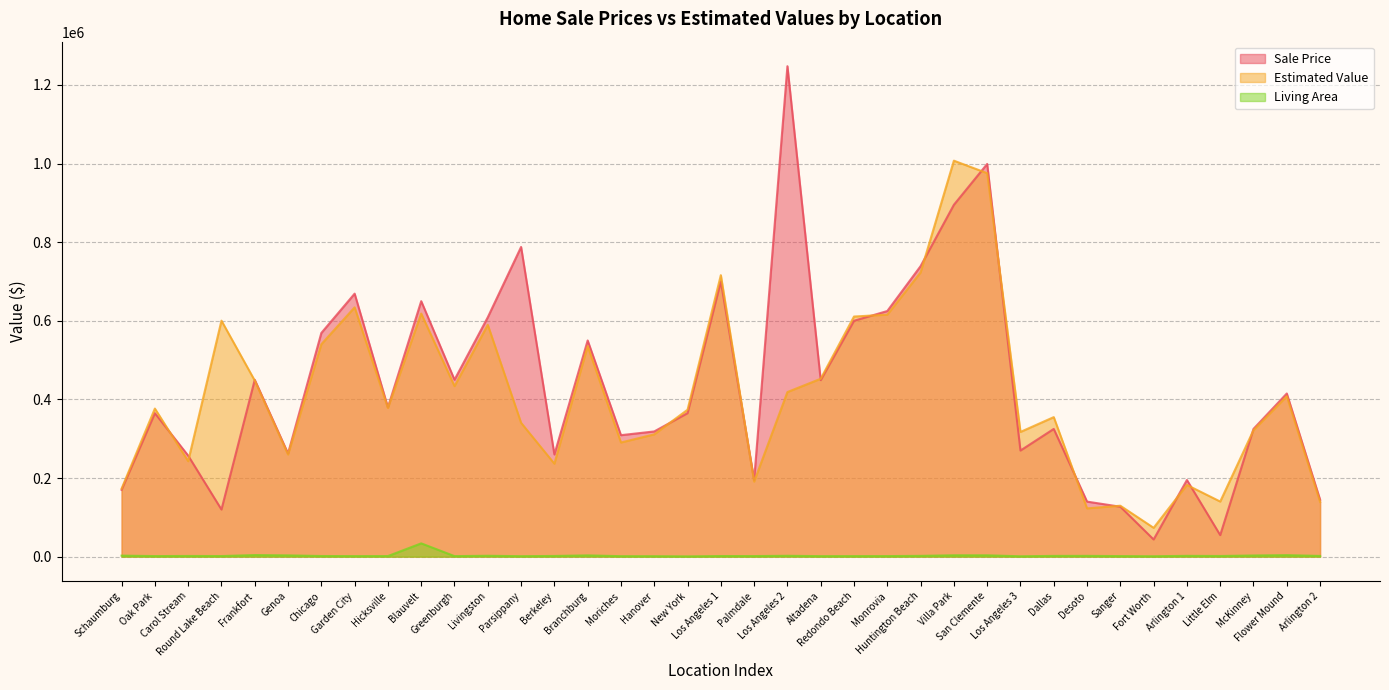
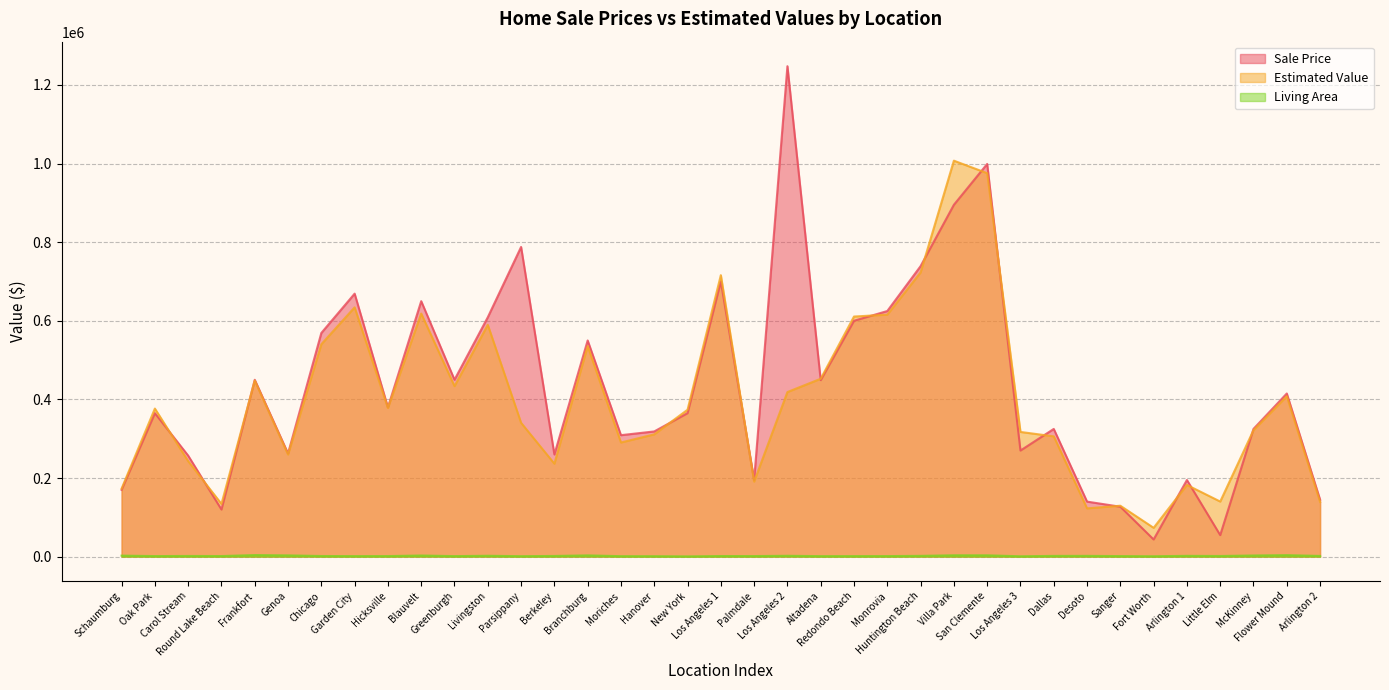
  {
    "Sale Price": {
      "Oak Park": 360000,
      "Carol Stream": 260000,
      "Round Lake Beach": 120000,
      "Chicago": 570000,
      "Garden City": 670000,
      "Blauvelt": 650000,
      "Greenburgh": 450000,
      "Livingston": 610000,
      "Parsippany": 790000,
      "Berkeley": 260000,
      "Branchburg": 550000,
      "Moriches": 310000,
      "Hanover": 320000,
      "New York": 370000,
      "Los Angeles 1": 700000,
      "Los Angeles 2": 1250000,
      "Redondo Beach": 600000,
      "Monrovia": 620000,
      "Huntington Beach": 740000,
      "Villa Park": 900000,
      "San Clemente": 1000000,
      "Los Angeles 3": 270000,
      "Dallas": 320000,
      "Desoto": 140000,
      "Fort Worth": 40000,
      "Arlington 1": 200000,
      "Little Elm": 50000,
      "Flower Mound": 420000
    },
    "Estimated Value": {
      "Oak Park": 380000,
      "Carol Stream": 240000,
-     "Round Lake Beach": 600000,
+     "Round Lake Beach": 130000,
      "Chicago": 540000,
      "Garden City": 630000,
      "Blauvelt": 620000,
      "Greenburgh": 430000,
      "Livingston": 590000,
      "Parsippany": 340000,
      "Berkeley": 240000,
      "Branchburg": 540000,
      "Moriches": 290000,
      "Hanover": 310000,
      "New York": 370000,
      "Los Angeles 1": 720000,
      "Los Angeles 2": 420000,
      "Redondo Beach": 610000,
      "Monrovia": 620000,
      "Huntington Beach": 720000,
      "Villa Park": 1010000,
      "San Clemente": 980000,
      "Los Angeles 3": 320000,
-     "Dallas": 350000,
+     "Dallas": 310000,
      "Desoto": 120000,
      "Fort Worth": 70000,
      "Arlington 1": 180000,
      "Little Elm": 140000,
      "Flower Mound": 410000
    },
    "Living Area": {
      "Schaumburg": 0,
      "Oak Park": 0,
      "Carol Stream": 0,
      "Round Lake Beach": 0,
      "Frankfort": 0,
      "Genoa": 0,
      "Chicago": 0,
      "Garden City": 0,
      "Hicksville": 0,
-     "Blauvelt": 30000,
+     "Blauvelt": 0,
      "Greenburgh": 0,
      "Livingston": 0,
      "Parsippany": 0,
      "Berkeley": 0,
      "Branchburg": 0,
      "Moriches": 0,
      "Hanover": 0,
      "New York": 0,
      "Los Angeles 1": 0,
      "Palmdale": 0,
      "Los Angeles 2": 0,
      "Altadena": 0,
      "Redondo Beach": 0,
      "Monrovia": 0,
      "Huntington Beach": 0,
      "Villa Park": 0,
      "San Clemente": 0,
      "Los Angeles 3": 0,
      "Dallas": 0,
      "Desoto": 0,
      "Sanger": 0,
      "Fort Worth": 0,
      "Arlington 1": 0,
      "Little Elm": 0,
      "McKinney": 0,
      "Flower Mound": 0,
      "Arlington 2": 0
    }
  }
